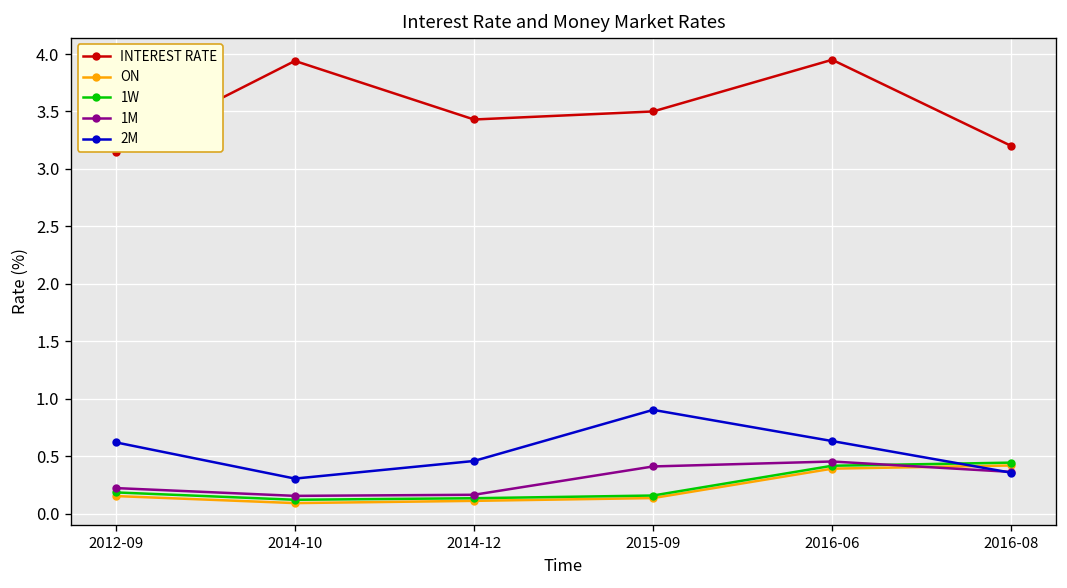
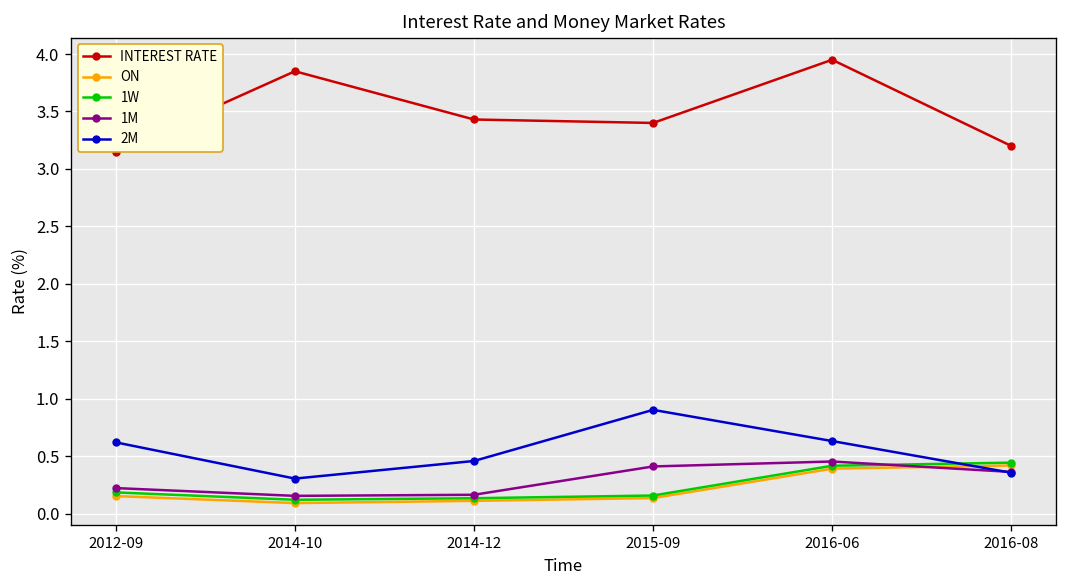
  {
    "INTEREST RATE": {
      "2012-09": 3.2,
-     "2014-10": 3.94,
+     "2014-10": 3.85,
      "2014-12": 3.4,
-     "2015-09": 3.5,
+     "2015-09": 3.4,
      "2016-06": 4.0,
      "2016-08": 3.2
    },
    "ON": {
      "2012-09": 0.2,
      "2014-10": 0.1
    },
    "1W": {
      "2012-09": 0.2,
      "2014-10": 0.1
    },
    "1M": {
      "2012-09": 0.2,
      "2014-10": 0.2,
      "2014-12": 0.2,
      "2015-09": 0.4,
      "2016-06": 0.5
    },
    "2M": {
      "2012-09": 0.6,
      "2014-10": 0.3,
      "2014-12": 0.5,
      "2015-09": 0.9,
      "2016-06": 0.6
    }
  }
